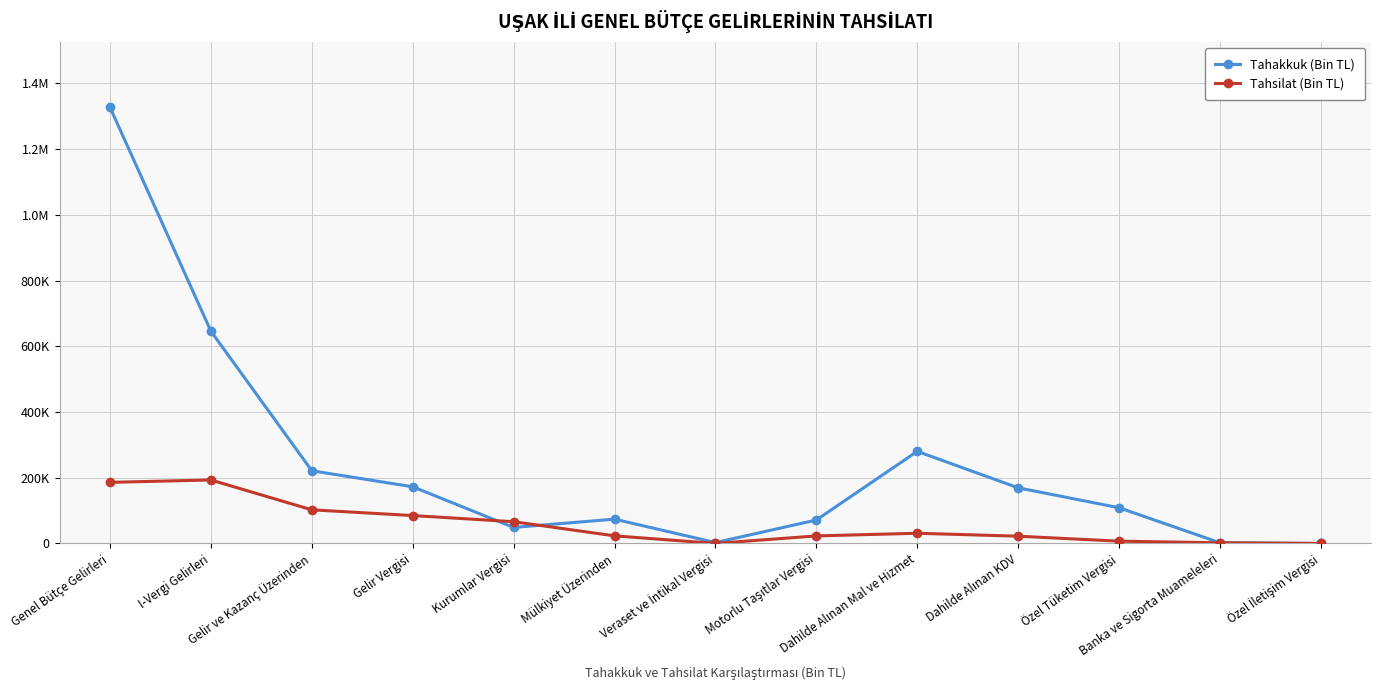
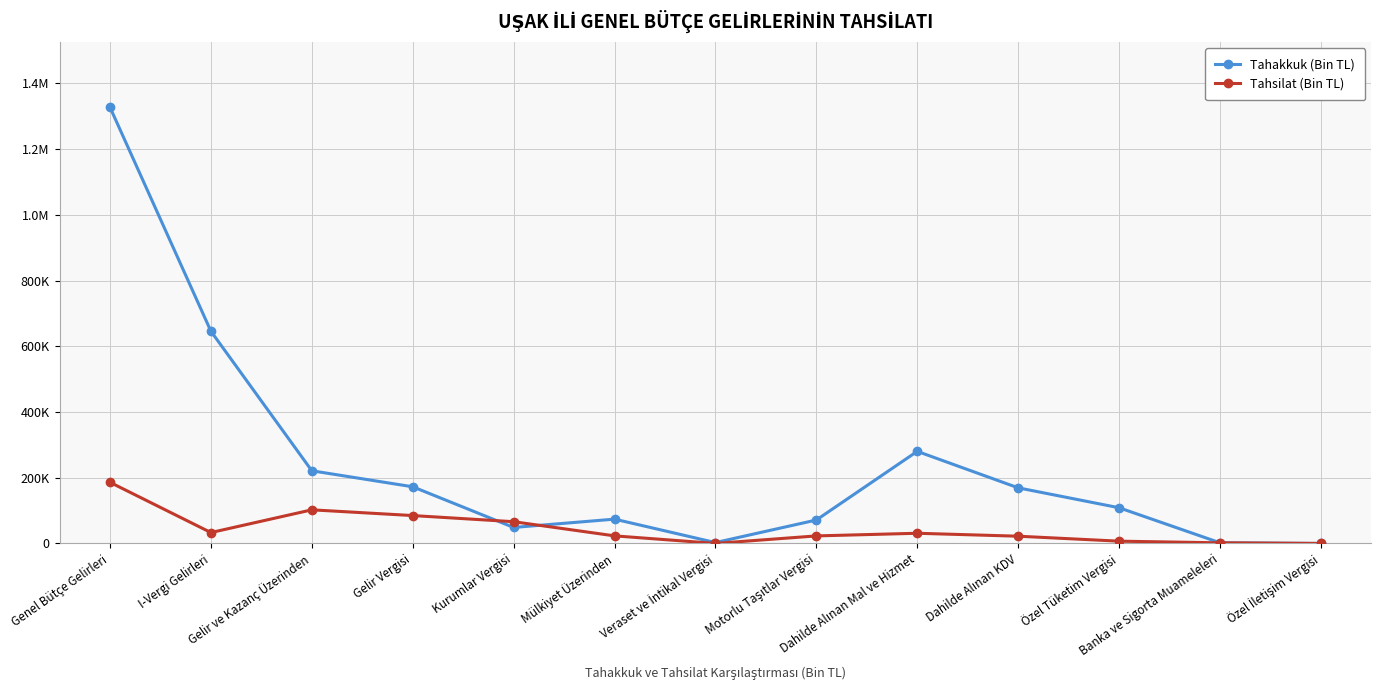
  {
    "Tahakkuk (Bin TL)": {
      "Genel Bütçe Gelirleri": 1330000,
      "I-Vergi Gelirleri": 650000,
      "Gelir ve Kazanç Üzerinden": 220000,
      "Gelir Vergisi": 170000,
      "Kurumlar Vergisi": 50000,
      "Mülkiyet Üzerinden": 70000,
      "Motorlu Taşıtlar Vergisi": 70000,
      "Dahilde Alınan Mal ve Hizmet": 280000,
      "Dahilde Alınan KDV": 170000,
      "Özel Tüketim Vergisi": 110000
    },
    "Tahsilat (Bin TL)": {
      "Genel Bütçe Gelirleri": 190000,
-     "I-Vergi Gelirleri": 190000,
+     "I-Vergi Gelirleri": 30000,
      "Gelir ve Kazanç Üzerinden": 100000,
      "Gelir Vergisi": 80000,
      "Kurumlar Vergisi": 70000,
      "Mülkiyet Üzerinden": 20000,
      "Motorlu Taşıtlar Vergisi": 20000,
      "Dahilde Alınan Mal ve Hizmet": 30000,
      "Dahilde Alınan KDV": 20000,
      "Özel Tüketim Vergisi": 10000
    }
  }
